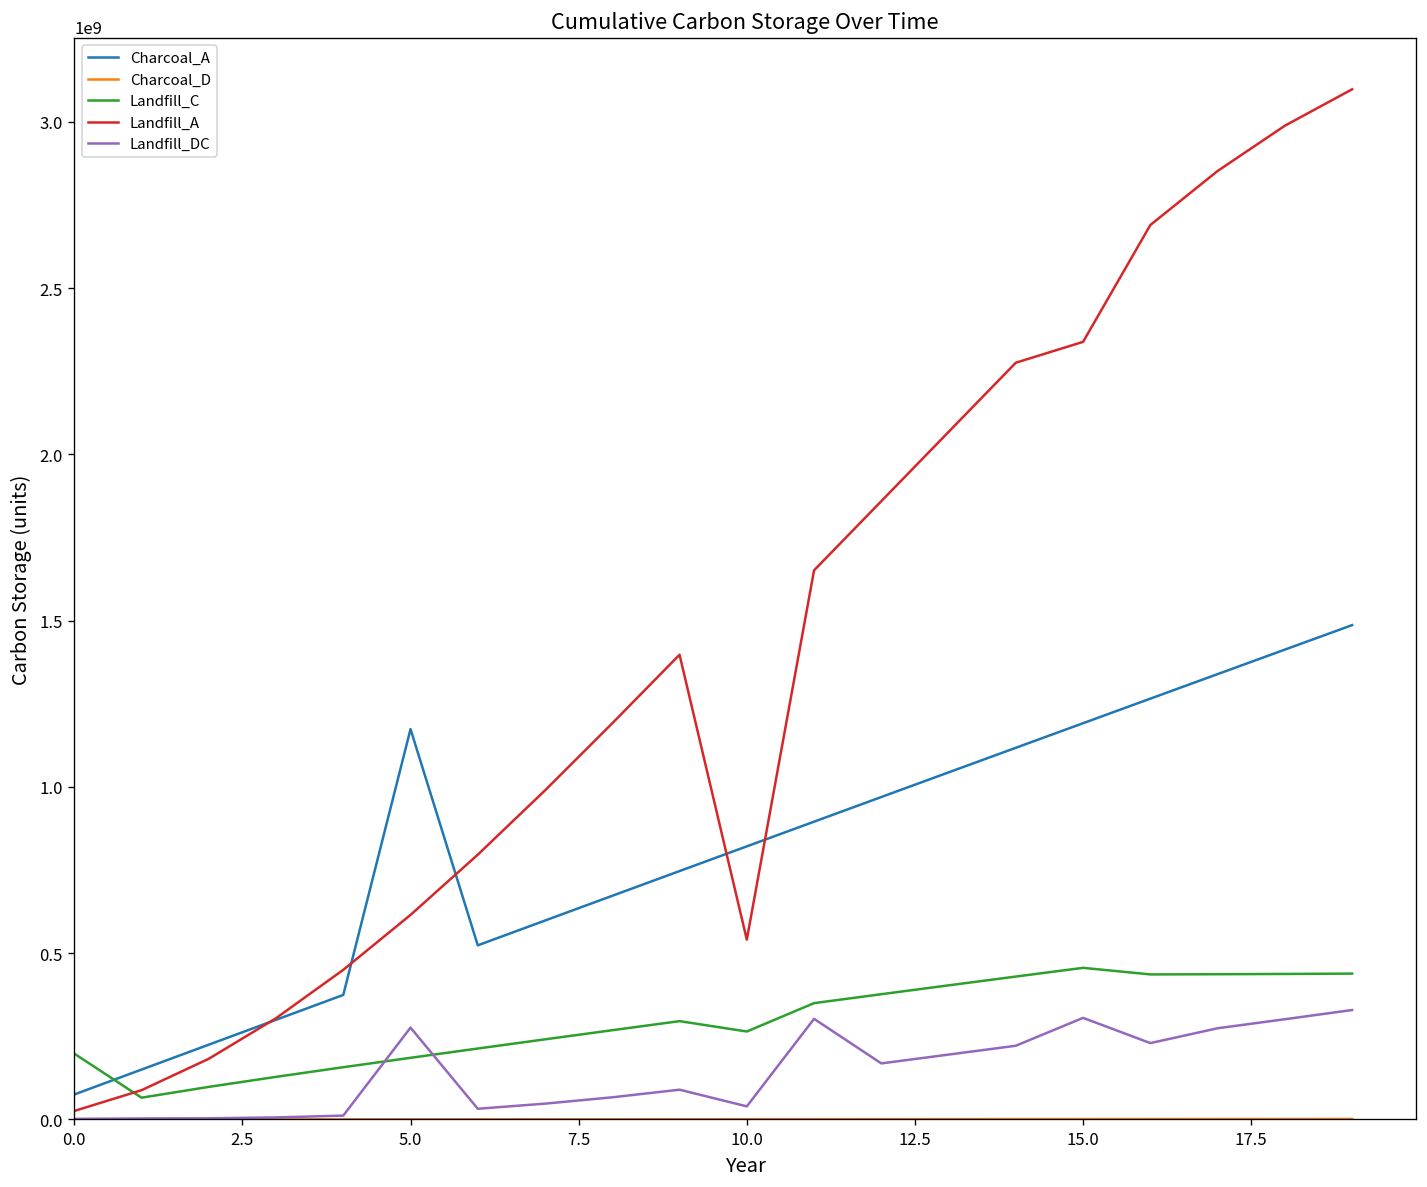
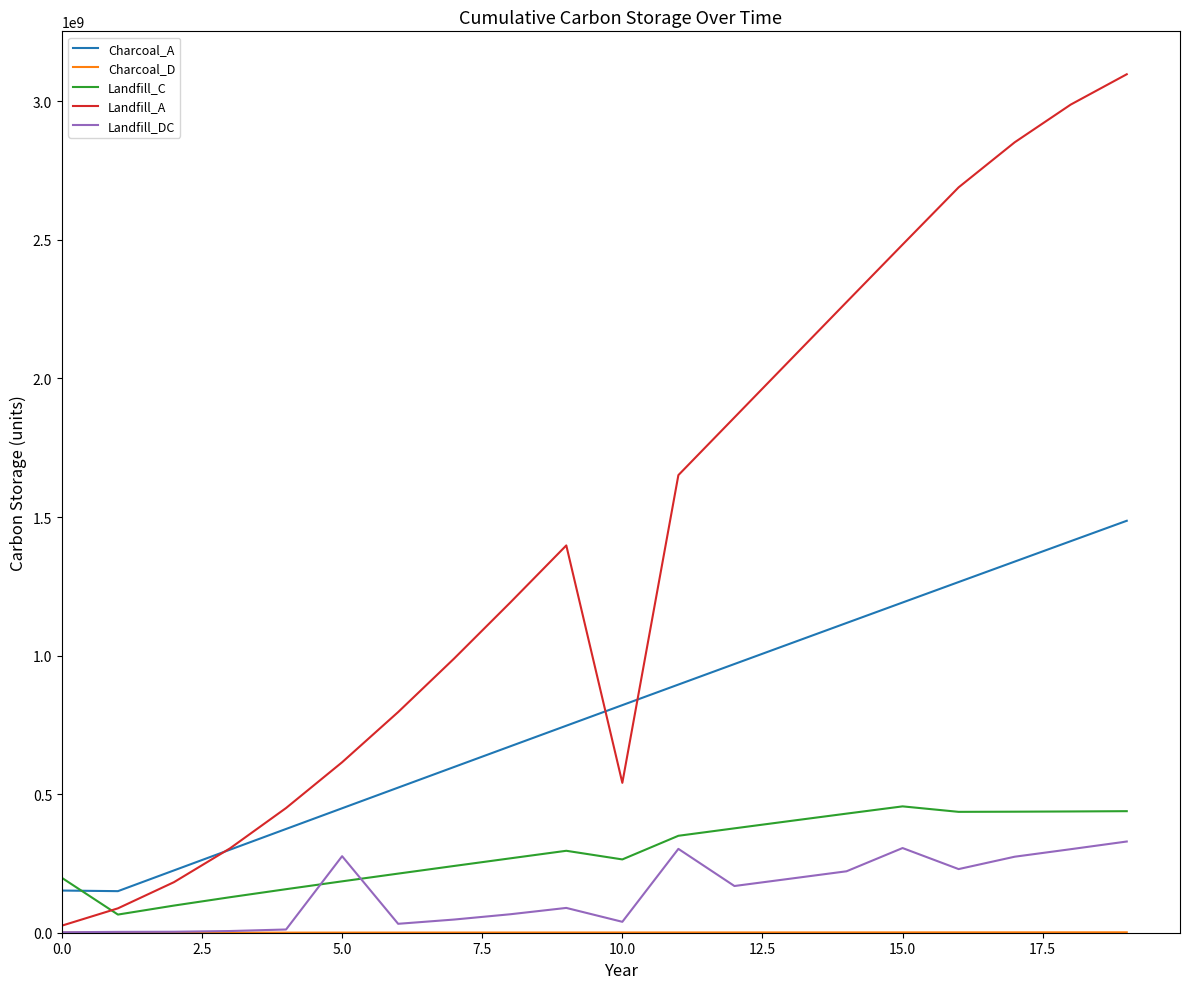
  {
    "Charcoal_A": {
-     "0.0": 80000000,
-     "5.0": 1170000000,
+     "0.0": 150000000,
+     "5.0": 450000000,
      "10.0": 820000000,
      "15.0": 1190000000
    },
    "Charcoal_D": {
      "5.0": 0,
      "10.0": 0,
      "15.0": 0
    },
    "Landfill_C": {
      "0.0": 200000000,
      "5.0": 190000000,
      "10.0": 260000000,
      "15.0": 460000000
    },
    "Landfill_A": {
      "0.0": 30000000,
      "5.0": 620000000,
      "10.0": 540000000,
-     "15.0": 2340000000
+     "15.0": 2480000000
    },
    "Landfill_DC": {
      "5.0": 280000000,
      "10.0": 40000000,
      "15.0": 310000000
    }
  }
